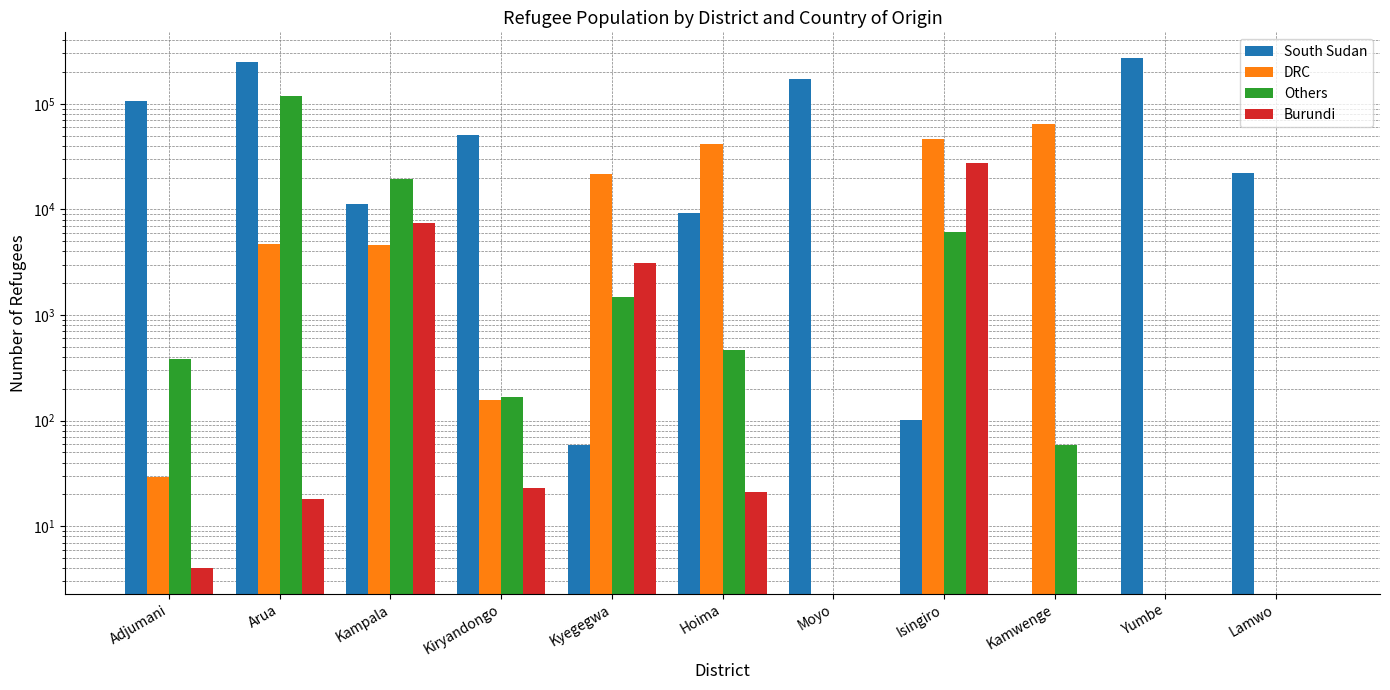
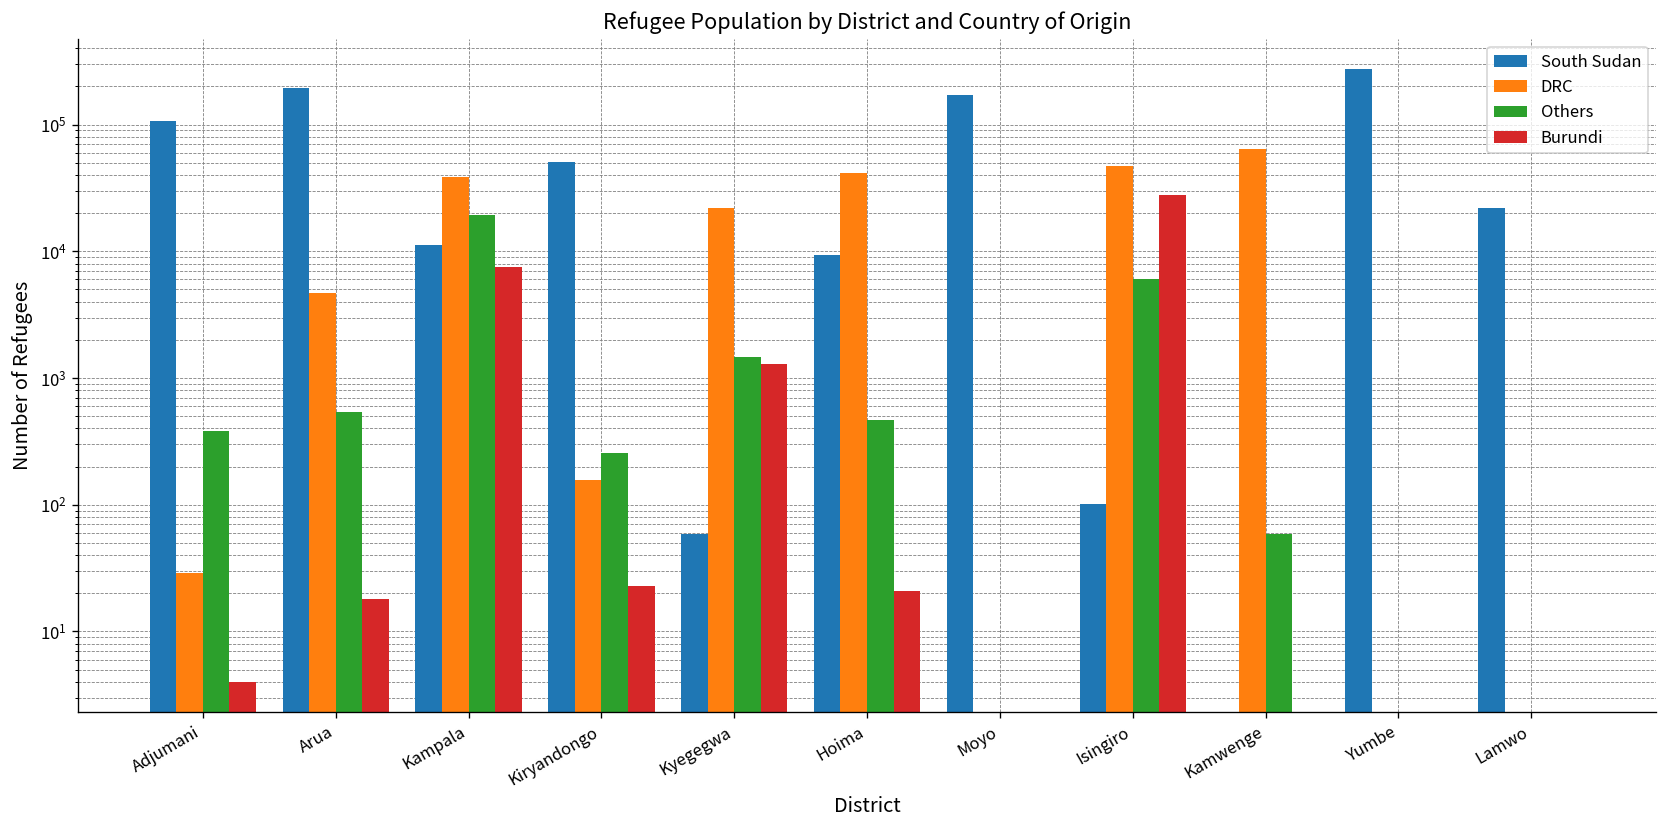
  {
    "South Sudan": {
      "Adjumani": 110000,
-     "Arua": 250000,
+     "Arua": 190000,
      "Kampala": 11000,
      "Kiryandongo": 50000,
      "Kyegegwa": 60,
      "Hoima": 9000,
      "Moyo": 170000,
      "Isingiro": 100,
      "Yumbe": 270000,
      "Lamwo": 22000
    },
    "DRC": {
      "Adjumani": 29,
      "Arua": 5000,
-     "Kampala": 4600,
+     "Kampala": 39000,
      "Kiryandongo": 160,
      "Kyegegwa": 22000,
      "Hoima": 42000,
      "Isingiro": 50000,
      "Kamwenge": 60000
    },
    "Others": {
      "Adjumani": 380,
-     "Arua": 120000,
+     "Arua": 500,
      "Kampala": 20000,
-     "Kiryandongo": 170,
+     "Kiryandongo": 260,
      "Kyegegwa": 1500,
      "Hoima": 500,
      "Isingiro": 6000,
      "Kamwenge": 60
    },
    "Burundi": {
      "Adjumani": 4,
      "Arua": 18,
      "Kampala": 7000,
      "Kiryandongo": 23,
-     "Kyegegwa": 3100,
+     "Kyegegwa": 1300,
      "Hoima": 21,
      "Isingiro": 28000
    }
  }
